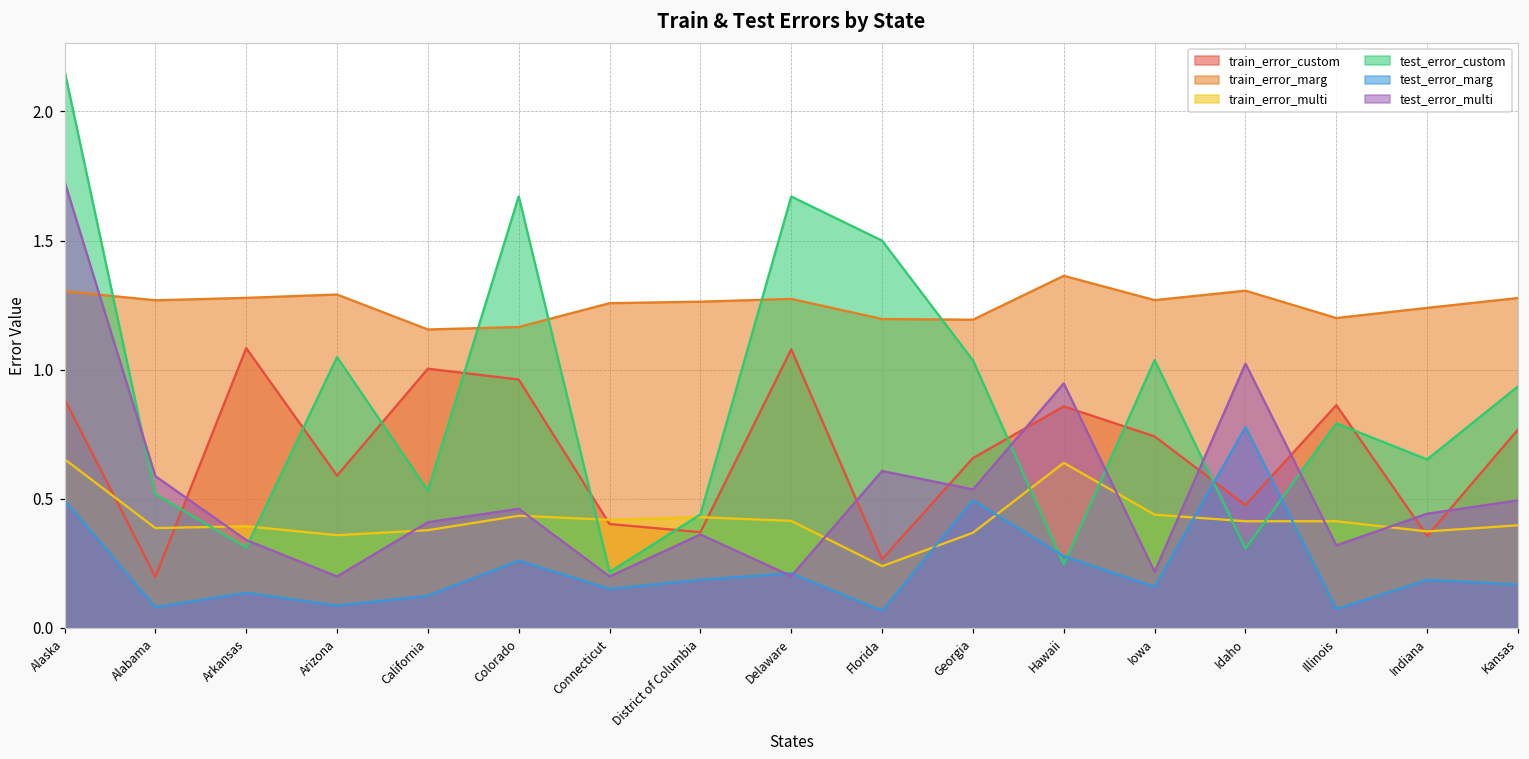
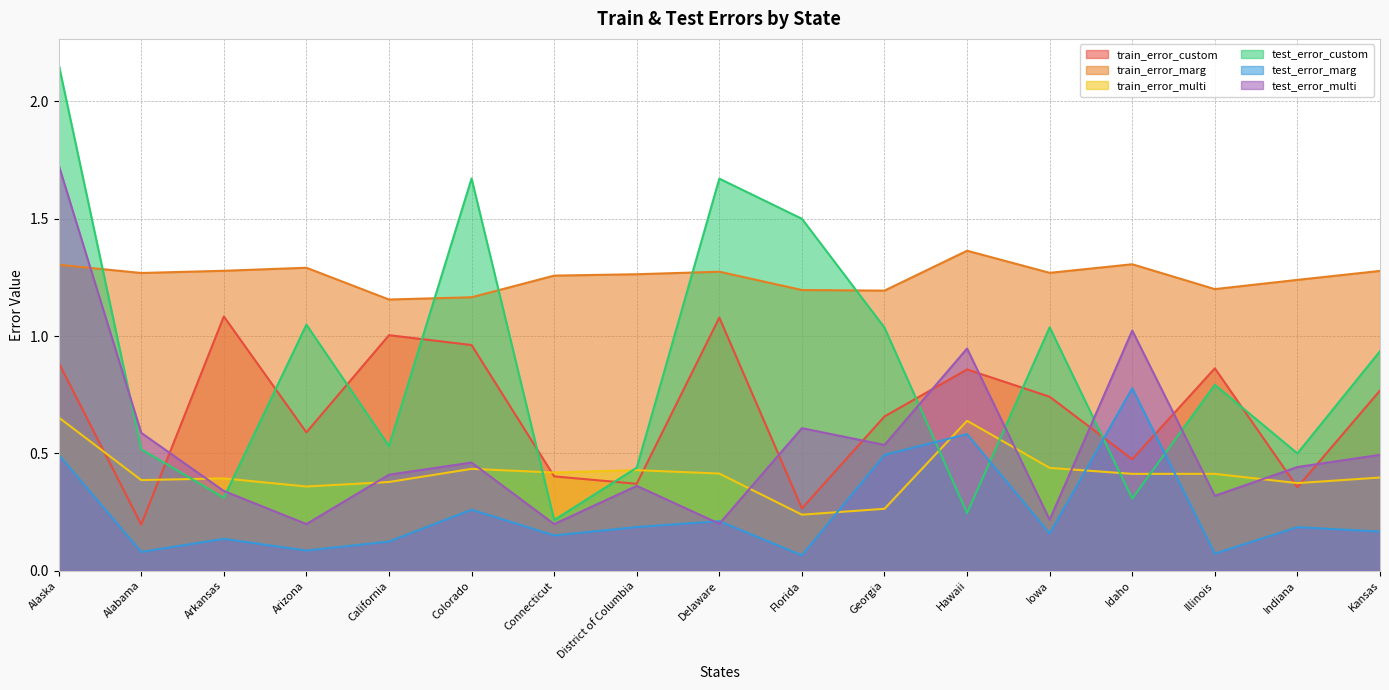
  {
    "train_error_multi": {
      "Alaska": 0.65,
      "Alabama": 0.39,
      "Arkansas": 0.39,
      "Arizona": 0.36,
      "California": 0.38,
      "Colorado": 0.43,
      "Connecticut": 0.42,
      "Delaware": 0.41,
      "Florida": 0.24,
-     "Georgia": 0.37,
+     "Georgia": 0.26,
      "Hawaii": 0.64,
      "Iowa": 0.44,
      "Idaho": 0.41,
      "Illinois": 0.41,
      "Indiana": 0.37,
      "Kansas": 0.40
    },
    "test_error_custom": {
      "Alaska": 2.16,
      "Alabama": 0.52,
      "Arkansas": 0.31,
      "Arizona": 1.05,
      "California": 0.53,
      "Colorado": 1.67,
      "Connecticut": 0.22,
      "Delaware": 1.67,
      "Florida": 1.50,
      "Georgia": 1.04,
      "Hawaii": 0.25,
      "Iowa": 1.04,
      "Idaho": 0.31,
      "Illinois": 0.79,
-     "Indiana": 0.65,
+     "Indiana": 0.50,
      "Kansas": 0.94
    },
    "test_error_marg": {
      "Alaska": 0.49,
      "Alabama": 0.08,
      "Arkansas": 0.14,
      "Arizona": 0.09,
      "California": 0.12,
      "Colorado": 0.26,
      "Connecticut": 0.15,
      "District of Columbia": 0.19,
      "Florida": 0.07,
      "Georgia": 0.49,
-     "Hawaii": 0.28,
+     "Hawaii": 0.58,
      "Iowa": 0.16,
      "Idaho": 0.78,
      "Illinois": 0.07,
      "Indiana": 0.19,
      "Kansas": 0.17
    },
    "test_error_multi": {
      "Alaska": 1.73,
      "Alabama": 0.59,
      "Arkansas": 0.34,
      "Arizona": 0.20,
      "California": 0.41,
      "Colorado": 0.46,
      "Connecticut": 0.20,
      "Florida": 0.61,
      "Georgia": 0.54,
      "Hawaii": 0.95,
      "Iowa": 0.22,
      "Idaho": 1.02,
      "Illinois": 0.32,
      "Indiana": 0.44,
      "Kansas": 0.49
    }
  }
